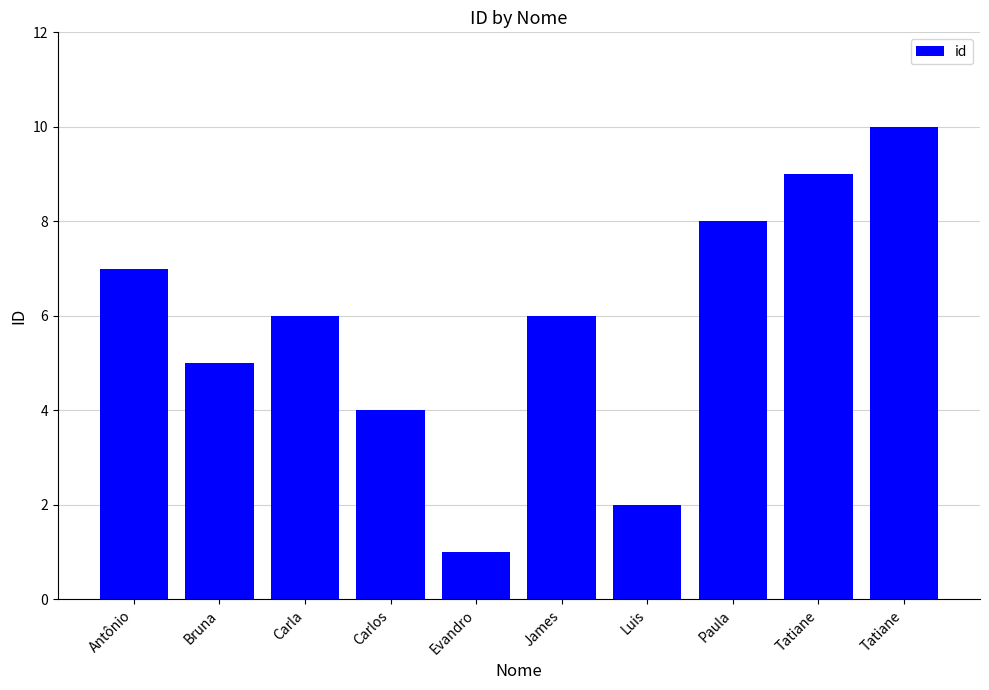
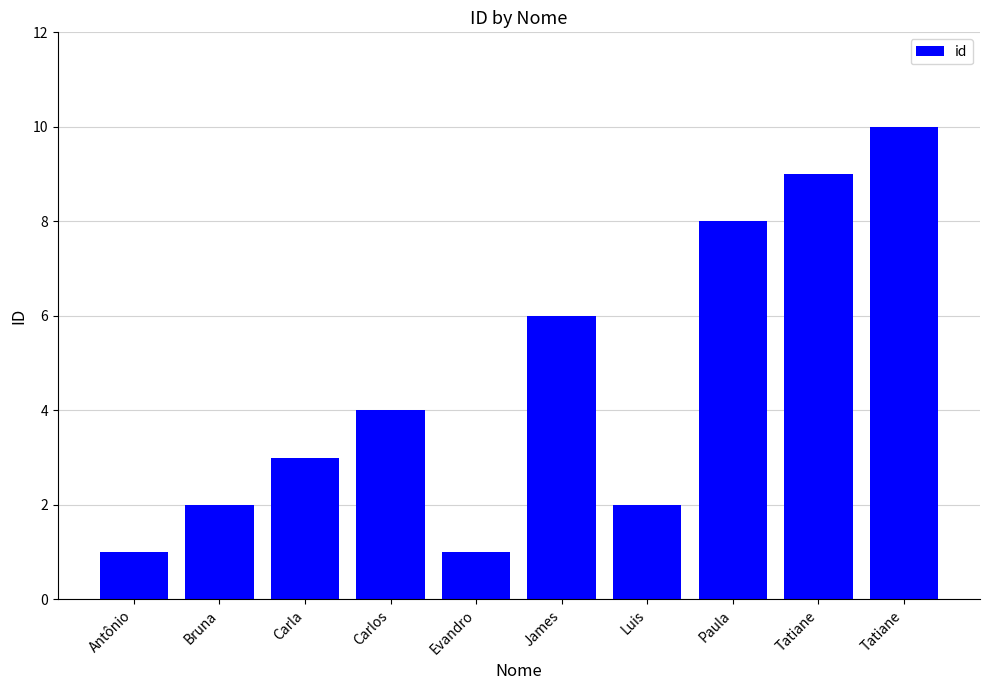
  {
-   "Antônio": 7,
-   "Bruna": 5,
-   "Carla": 6,
+   "Antônio": 1,
+   "Bruna": 2,
+   "Carla": 3,
    "Carlos": 4,
    "Evandro": 1,
    "James": 6,
    "Luis": 2,
    "Paula": 8
  }
